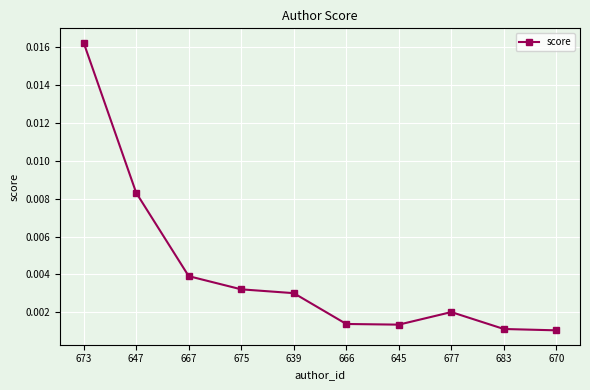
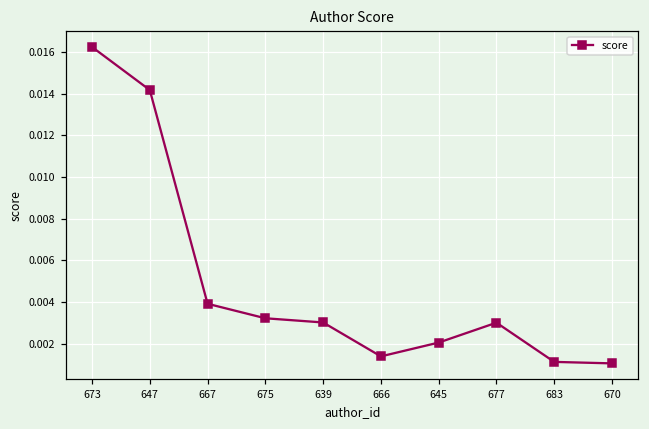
  {
    "673": 0.0162,
-   "647": 0.0083,
+   "647": 0.0142,
    "667": 0.0039,
    "675": 0.0032,
    "639": 0.0030,
    "666": 0.0014,
-   "645": 0.0013,
-   "677": 0.0020,
+   "645": 0.0020,
+   "677": 0.0030,
    "683": 0.0011,
    "670": 0.0010
  }
